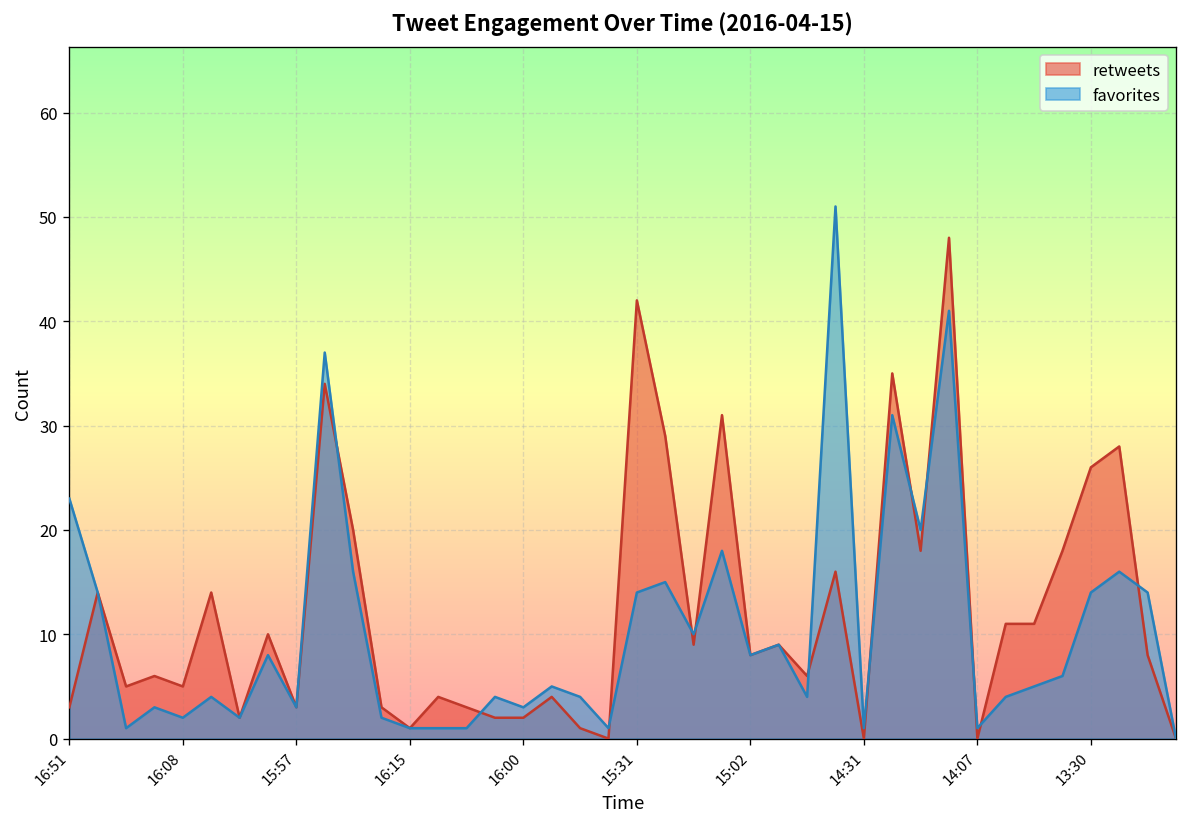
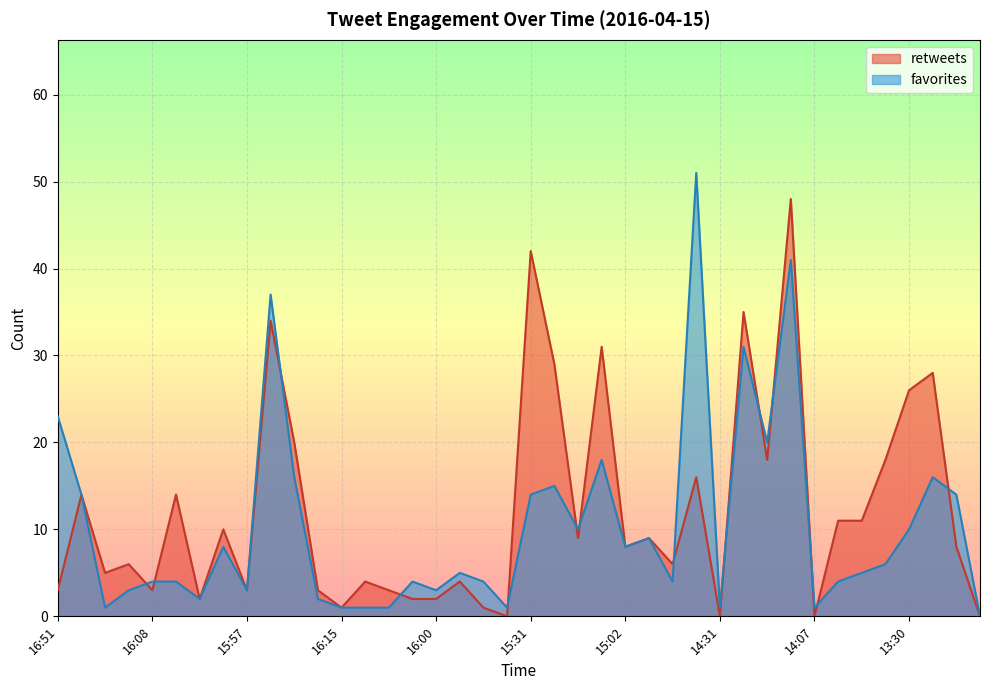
  {
    "retweets": {
      "16:51": 3,
-     "16:08": 5,
+     "16:08": 3,
      "16:00": 2,
      "15:31": 42,
      "14:31": 0,
      "14:07": 0,
      "13:30": 26
    },
    "favorites": {
      "16:51": 23,
-     "16:08": 2,
+     "16:08": 4,
      "16:00": 3,
      "15:31": 14,
      "14:31": 1,
      "14:07": 1,
-     "13:30": 14
+     "13:30": 10
    }
  }
